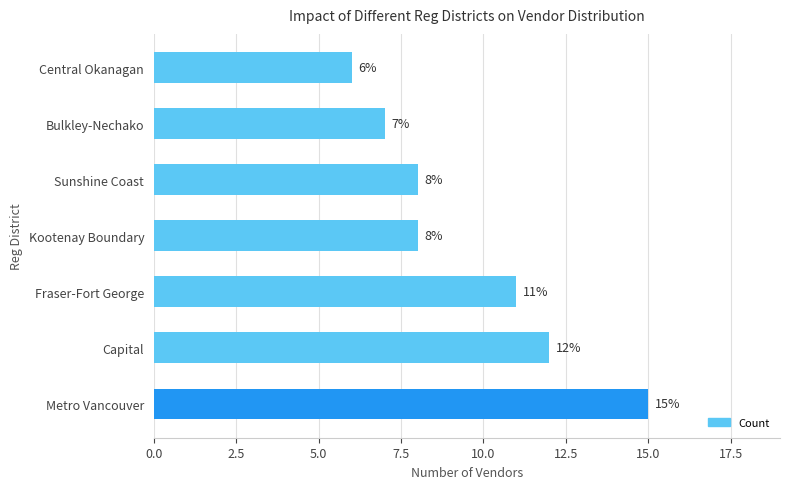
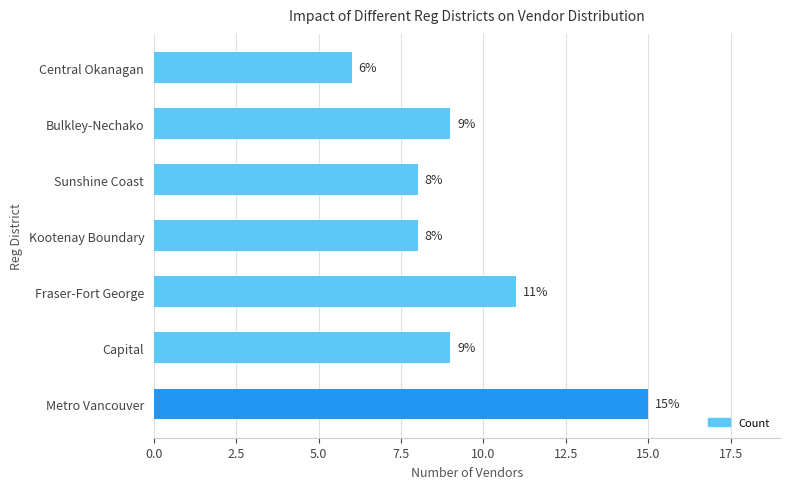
  {
    "Central Okanagan": "6%",
-   "Bulkley-Nechako": "7%",
+   "Bulkley-Nechako": "9%",
    "Sunshine Coast": "8%",
    "Kootenay Boundary": "8%",
    "Fraser-Fort George": "11%",
-   "Capital": "12%",
+   "Capital": "9%",
    "Metro Vancouver": "15%"
  }
